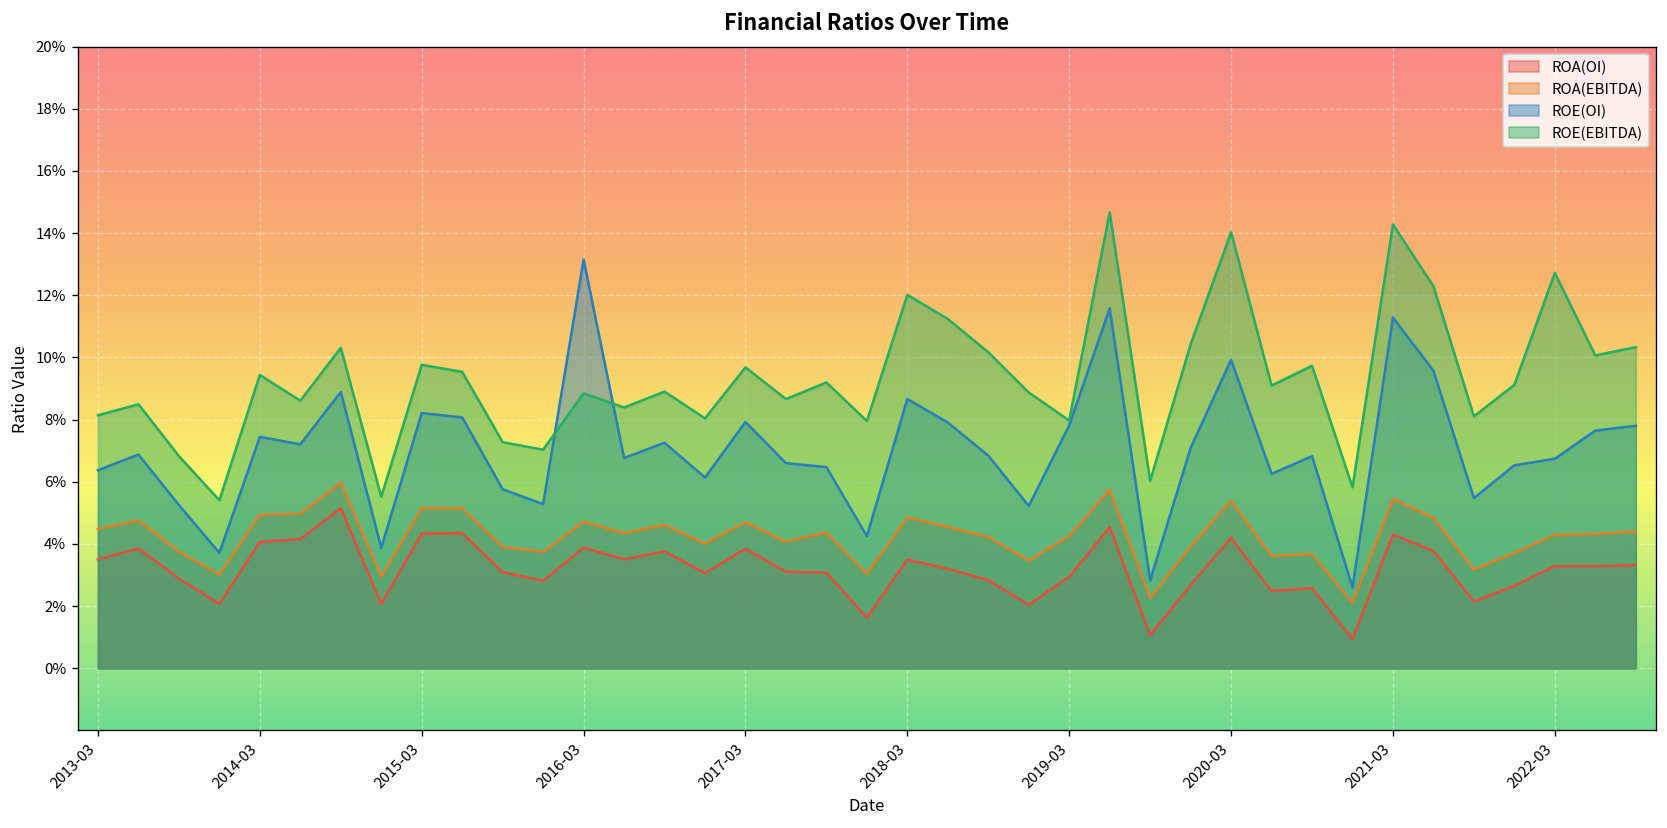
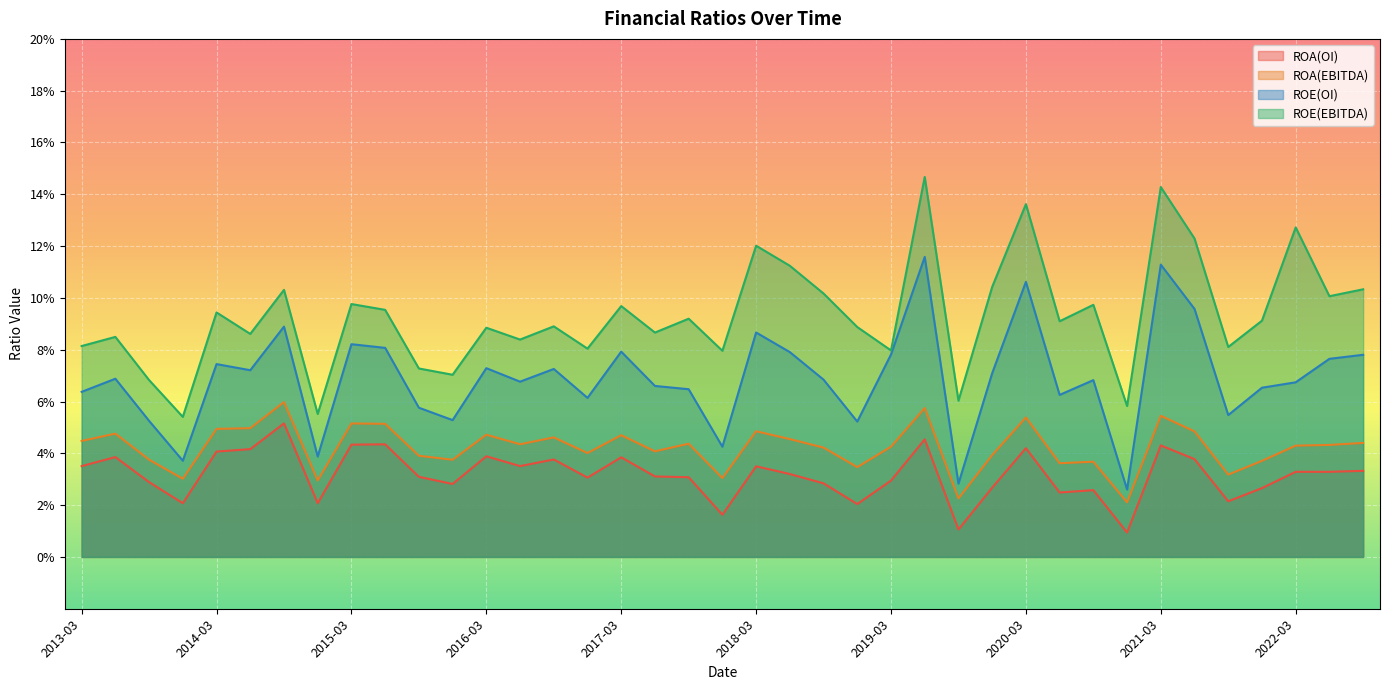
  {
    "ROE(OI)": {
      "2013-03": "6.4%",
      "2014-03": "7.4%",
      "2015-03": "8.2%",
-     "2016-03": "13.2%",
+     "2016-03": "7.3%",
      "2017-03": "7.9%",
      "2018-03": "8.7%",
      "2019-03": "7.8%",
-     "2020-03": "9.9%",
+     "2020-03": "10.6%",
      "2021-03": "11.3%",
      "2022-03": "6.7%"
    },
    "ROE(EBITDA)": {
      "2013-03": "8.1%",
      "2014-03": "9.4%",
      "2015-03": "9.8%",
      "2016-03": "8.8%",
      "2017-03": "9.7%",
      "2018-03": "12.0%",
      "2019-03": "8.0%",
-     "2020-03": "14.0%",
+     "2020-03": "13.6%",
      "2021-03": "14.3%",
      "2022-03": "12.7%"
    }
  }
